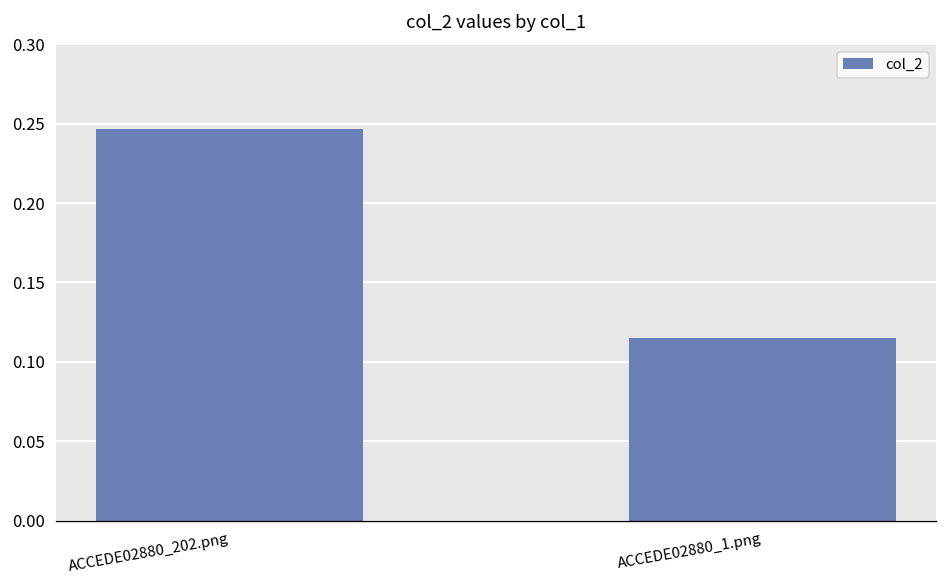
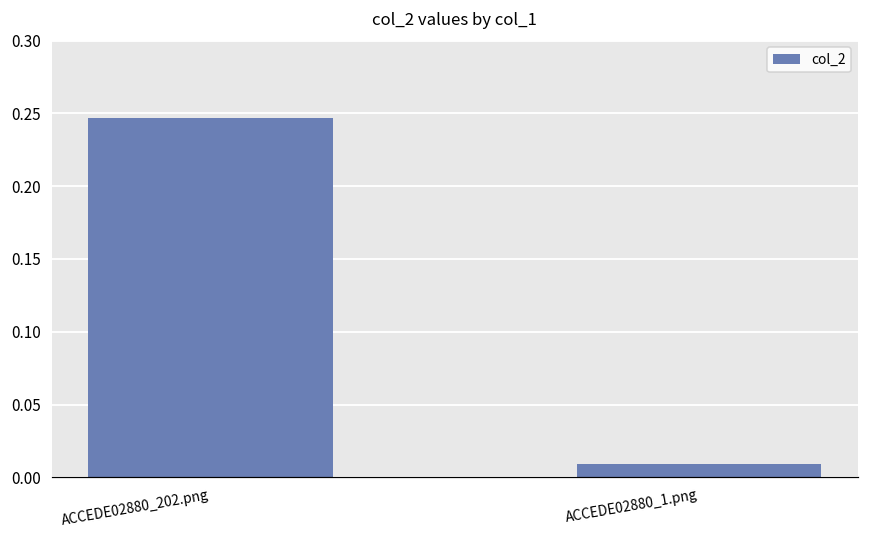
  {
    "ACCEDE02880_202.png": 0.247,
-   "ACCEDE02880_1.png": 0.115
+   "ACCEDE02880_1.png": 0.009
  }
